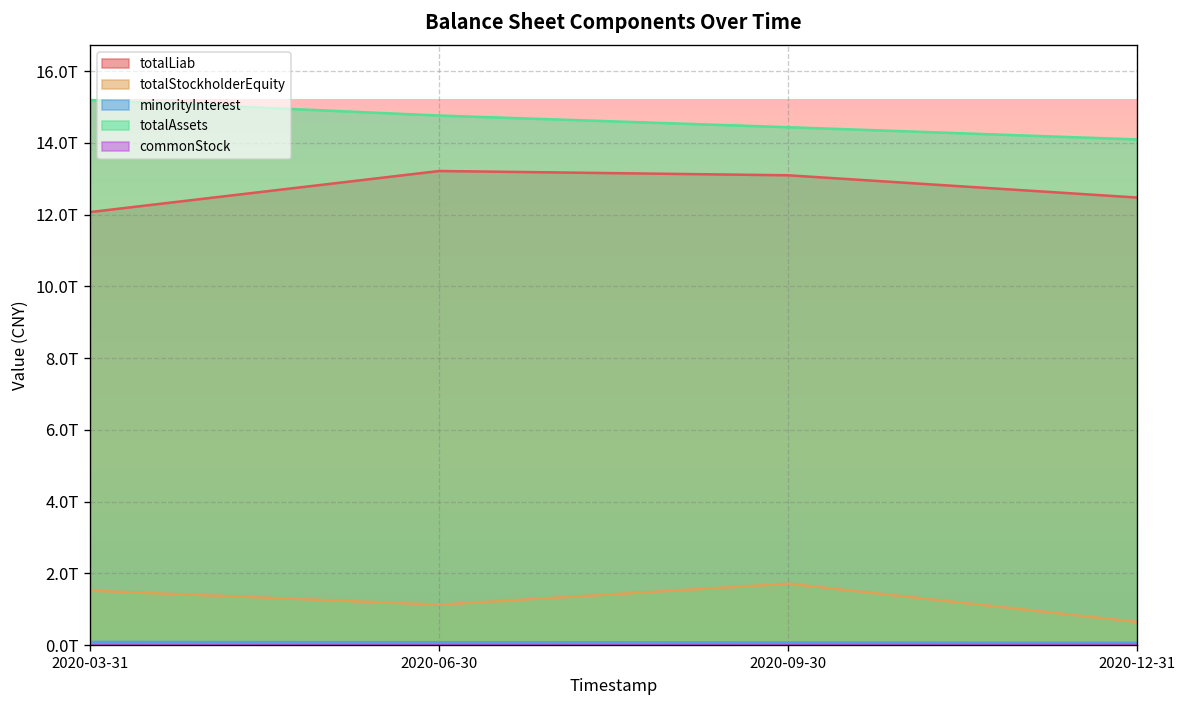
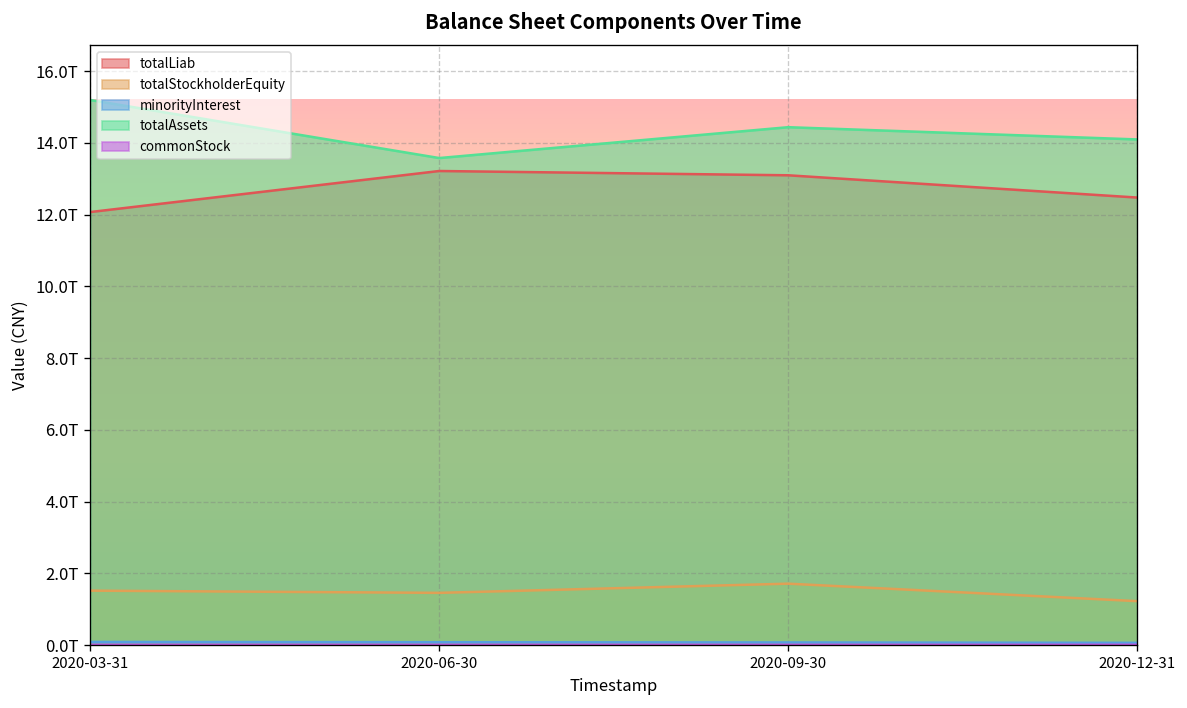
  {
    "totalLiab": {
      "2020-03-31": "12.1T",
      "2020-06-30": "13.2T",
      "2020-09-30": "13.1T",
      "2020-12-31": "12.5T"
    },
    "totalStockholderEquity": {
      "2020-03-31": "1.5T",
-     "2020-06-30": "1.1T",
+     "2020-06-30": "1.5T",
      "2020-09-30": "1.7T",
-     "2020-12-31": "0.6T"
+     "2020-12-31": "1.2T"
    },
    "totalAssets": {
      "2020-03-31": "15.2T",
-     "2020-06-30": "14.8T",
+     "2020-06-30": "13.6T",
      "2020-09-30": "14.4T",
      "2020-12-31": "14.1T"
    }
  }
